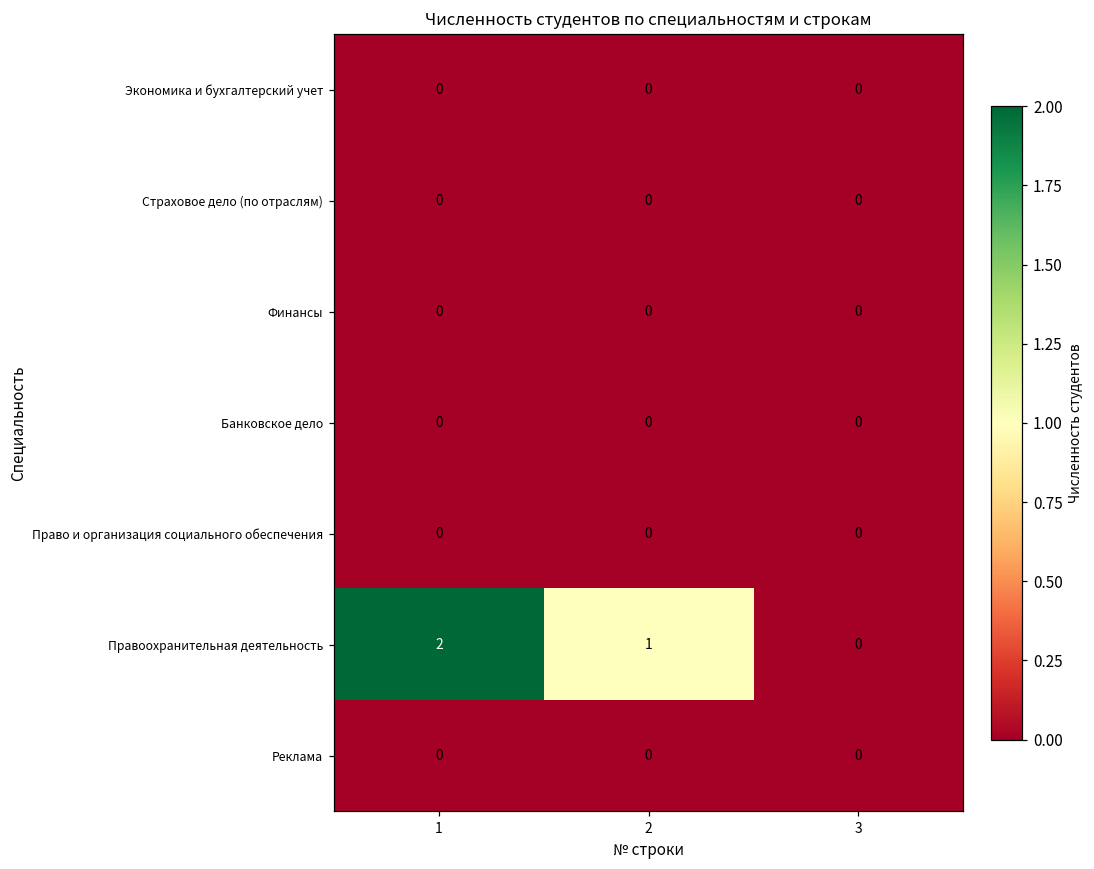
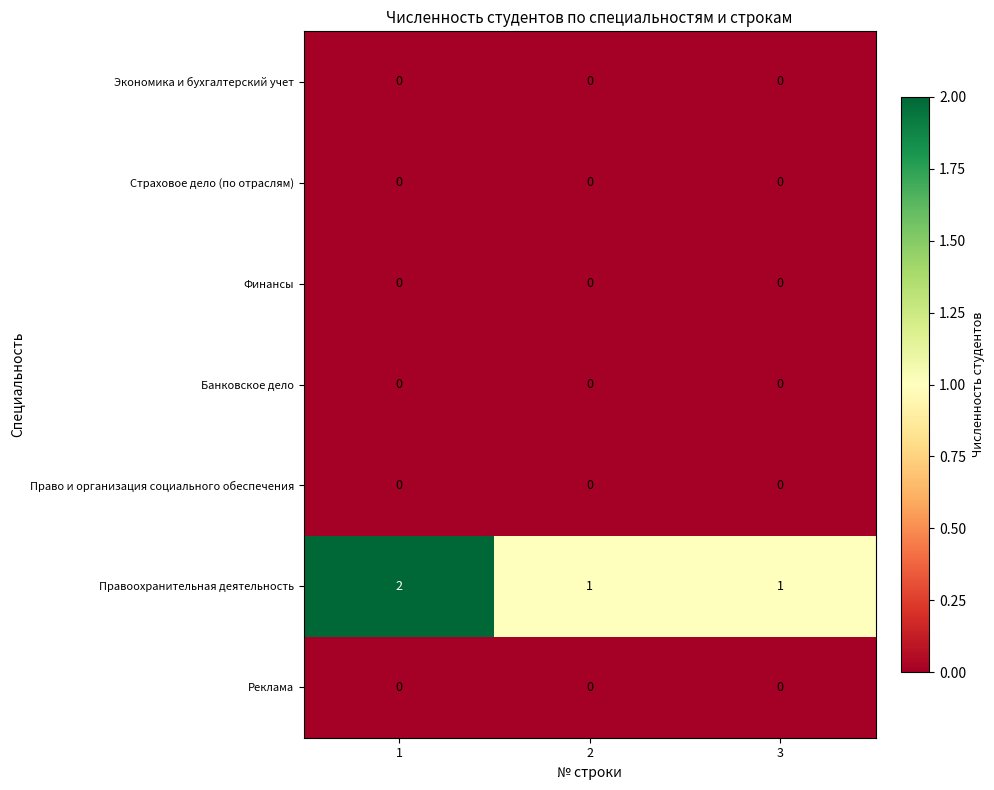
  {
    "Экономика и бухгалтерский учет": {
      "1": 0,
      "2": 0,
      "3": 0
    },
    "Страховое дело (по отраслям)": {
      "1": 0,
      "2": 0,
      "3": 0
    },
    "Финансы": {
      "1": 0,
      "2": 0,
      "3": 0
    },
    "Банковское дело": {
      "1": 0,
      "2": 0,
      "3": 0
    },
    "Право и организация социального обеспечения": {
      "1": 0,
      "2": 0,
      "3": 0
    },
    "Правоохранительная деятельность": {
      "1": 2,
      "2": 1,
-     "3": 0
+     "3": 1
    },
    "Реклама": {
      "1": 0,
      "2": 0,
      "3": 0
    }
  }
